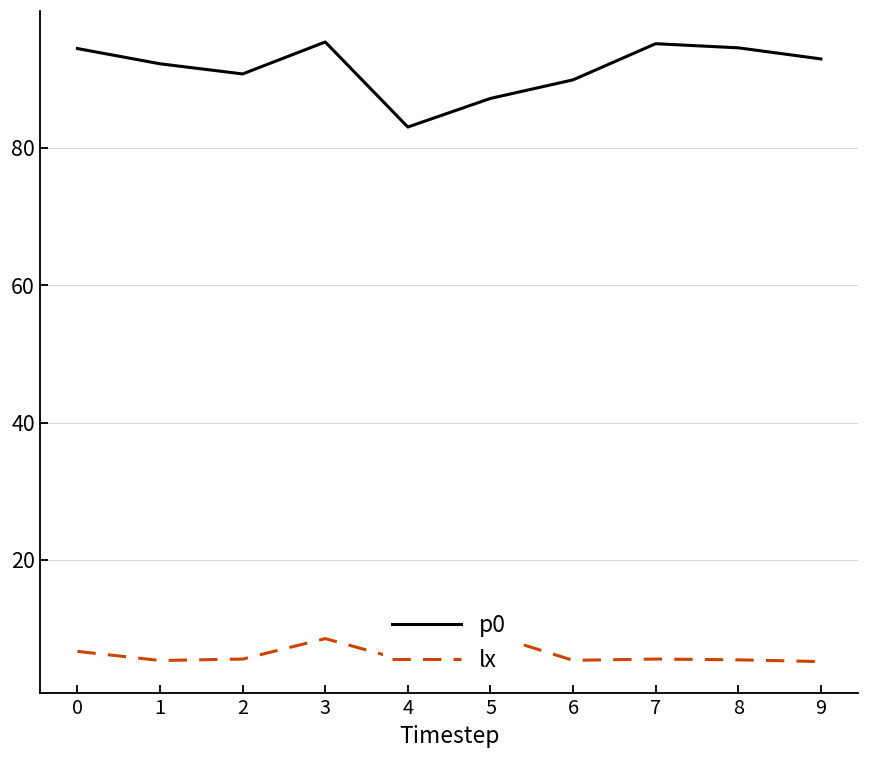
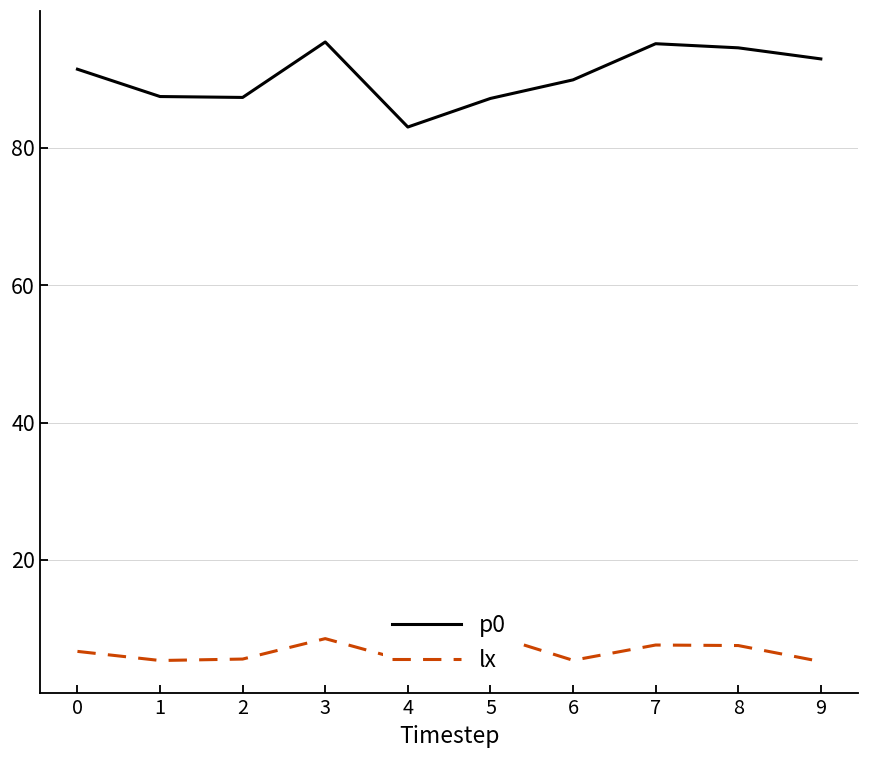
  {
    "p0": {
-     "0": 94,
-     "1": 92,
-     "2": 91,
+     "0": 91,
+     "1": 87,
+     "2": 87,
      "3": 95,
      "4": 83,
      "5": 87,
      "6": 90,
      "7": 95,
      "8": 95,
      "9": 93
    },
    "lx": {
      "0": 7,
      "1": 5,
      "2": 6,
      "3": 9,
      "6": 5,
-     "7": 6,
-     "8": 5,
+     "7": 8,
+     "8": 8,
      "9": 5
    }
  }
